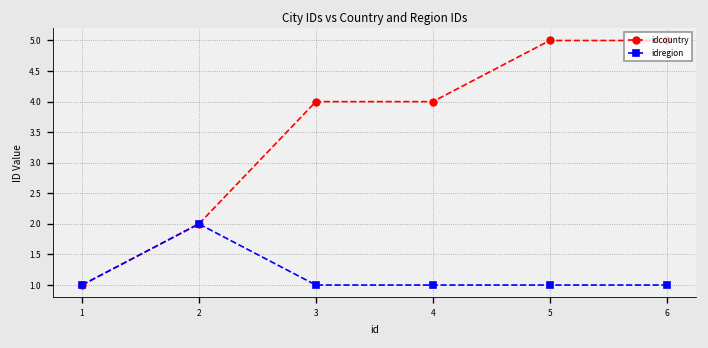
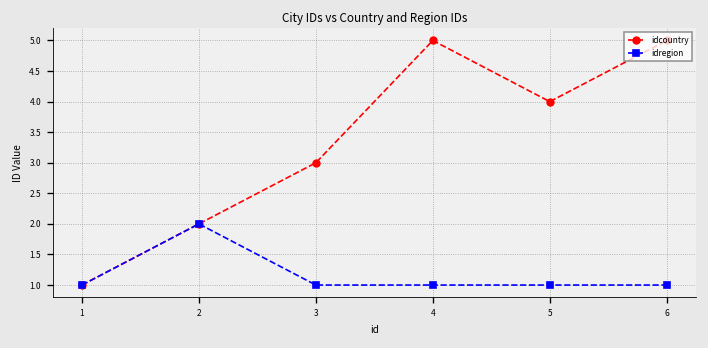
  {
    "idcountry": {
-     "3": 4,
-     "4": 4,
-     "5": 5
+     "3": 3,
+     "4": 5,
+     "5": 4
    },
    "idregion": {
      "3": 1,
      "4": 1,
      "5": 1,
      "6": 1
    }
  }
